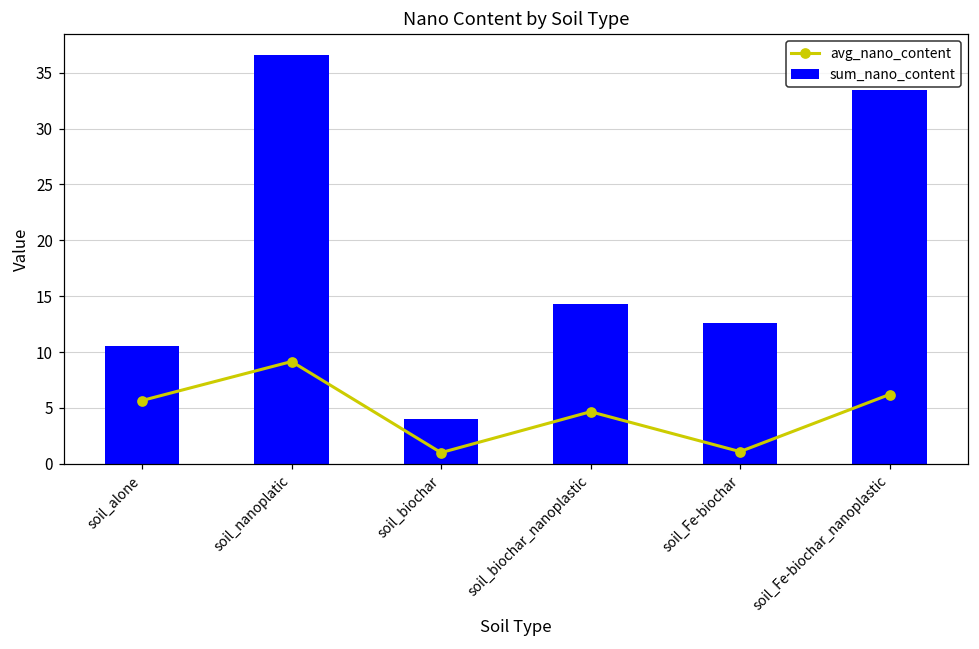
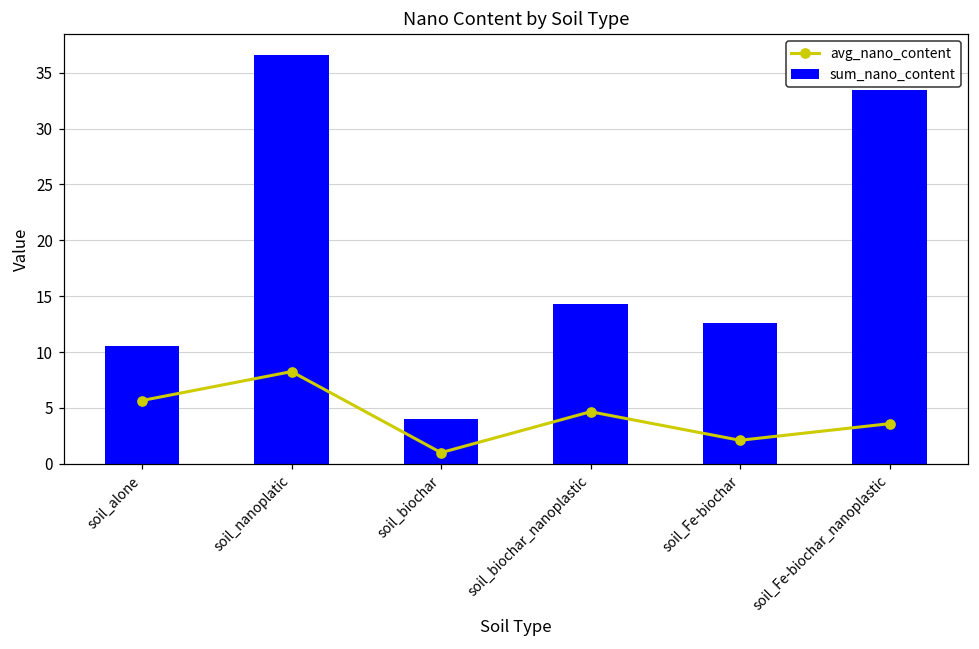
  {
    "avg_nano_content": {
      "soil_alone": 5.7,
-     "soil_nanoplatic": 9.2,
+     "soil_nanoplatic": 8.3,
      "soil_biochar": 1.0,
      "soil_biochar_nanoplastic": 4.7,
-     "soil_Fe-biochar": 1.1,
-     "soil_Fe-biochar_nanoplastic": 6.2
+     "soil_Fe-biochar": 2.1,
+     "soil_Fe-biochar_nanoplastic": 3.6
    },
    "sum_nano_content": {
      "soil_alone": 10.5,
      "soil_nanoplatic": 36.6,
      "soil_biochar": 4.0,
      "soil_biochar_nanoplastic": 14.3,
      "soil_Fe-biochar": 12.6,
      "soil_Fe-biochar_nanoplastic": 33.5
    }
  }
